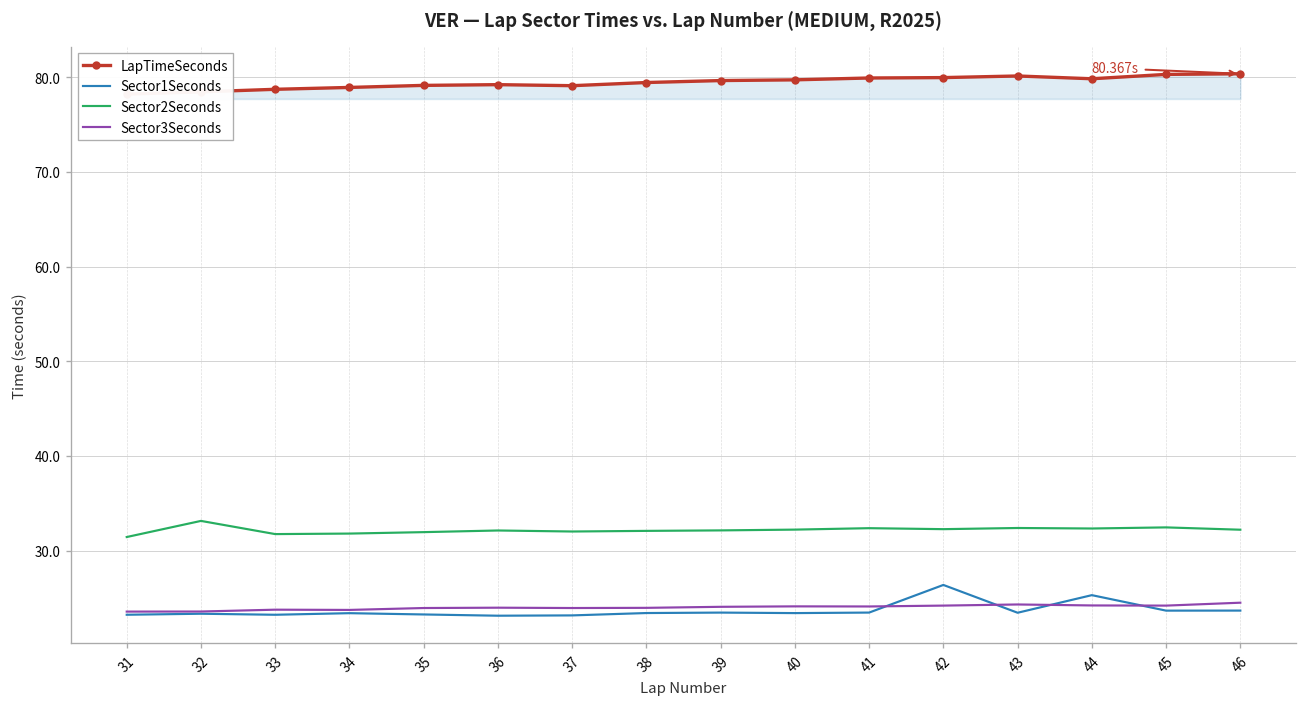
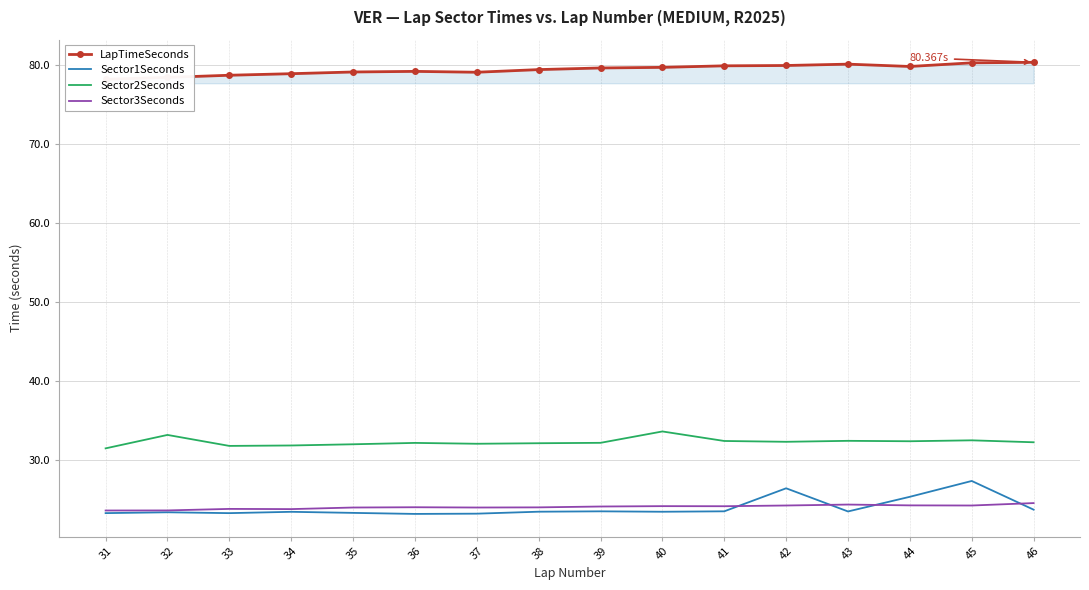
  {
    "LapTimeSeconds": {
      "33": 79,
      "34": 79,
      "35": 79,
      "36": 79,
      "37": 79,
      "38": 79,
      "39": 80,
      "40": 80,
      "41": 80,
      "42": 80,
      "43": 80,
      "44": 80,
      "46": 80
    },
    "Sector1Seconds": {
      "31": 23,
      "33": 23,
      "34": 23,
      "35": 23,
      "36": 23,
      "37": 23,
      "38": 23,
      "39": 23,
      "40": 23,
      "41": 23,
      "42": 26,
      "43": 23,
      "44": 25,
-     "45": 24,
+     "45": 27,
      "46": 24
    },
    "Sector2Seconds": {
      "31": 31,
      "32": 33,
      "33": 32,
      "34": 32,
      "35": 32,
      "36": 32,
      "37": 32,
      "38": 32,
      "39": 32,
-     "40": 32,
+     "40": 34,
      "41": 32,
      "42": 32,
      "43": 32,
      "44": 32,
      "45": 32,
      "46": 32
    },
    "Sector3Seconds": {
      "31": 24,
      "33": 24,
      "34": 24,
      "35": 24,
      "36": 24,
      "37": 24,
      "38": 24,
      "39": 24,
      "40": 24,
      "41": 24,
      "42": 24,
      "43": 24,
      "44": 24,
      "45": 24,
      "46": 24
    }
  }
